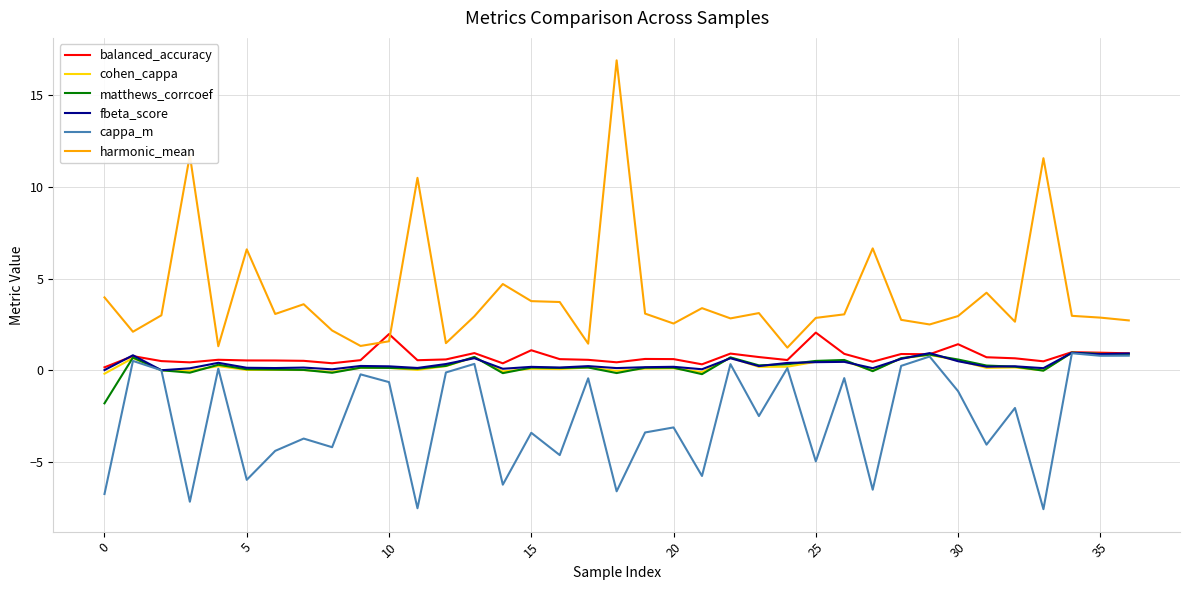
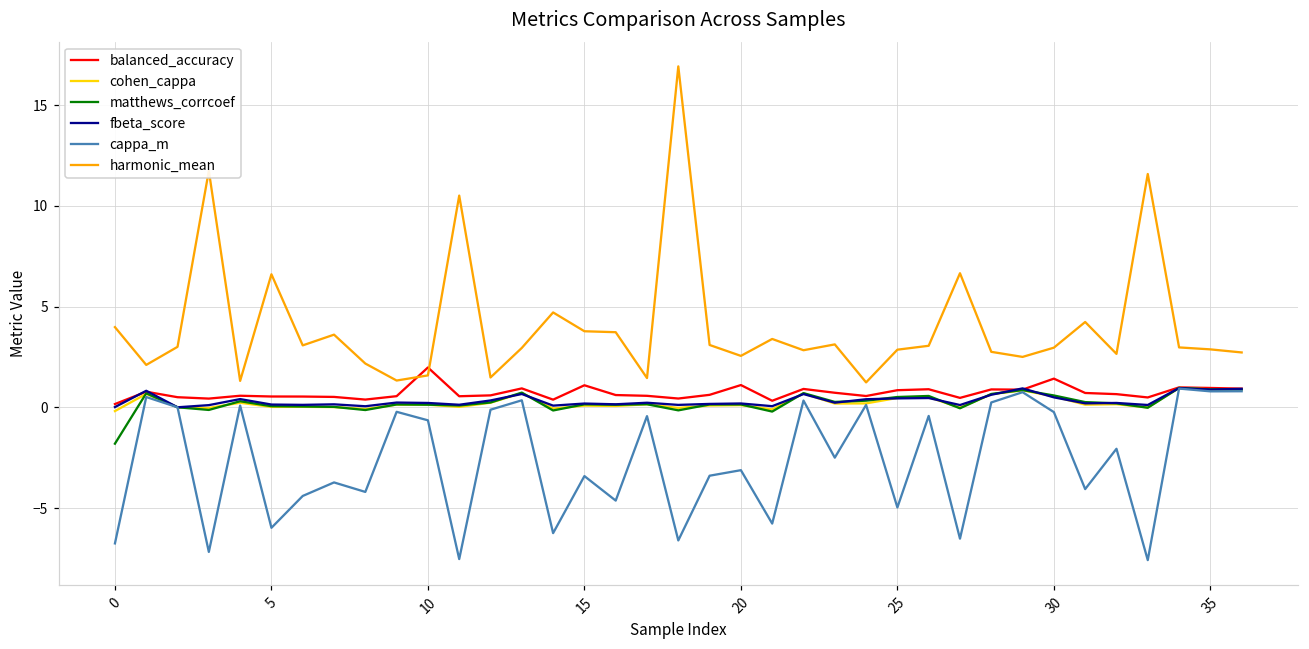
  {
    "balanced_accuracy": {
      "0": 0.2,
      "5": 0.5,
      "10": 2.0,
      "15": 1.1,
-     "20": 0.6,
-     "25": 2.1,
+     "20": 1.1,
+     "25": 0.8,
      "30": 1.4
    },
    "matthews_corrcoef": {
      "0": -1.8
    },
    "fbeta_score": {
      "0": 0.0
    },
    "cappa_m": {
      "0": -6.8,
      "5": -6.0,
      "10": -0.6,
      "15": -3.4,
      "20": -3.1,
      "25": -5.0,
-     "30": -1.1
+     "30": -0.2
    }
  }
